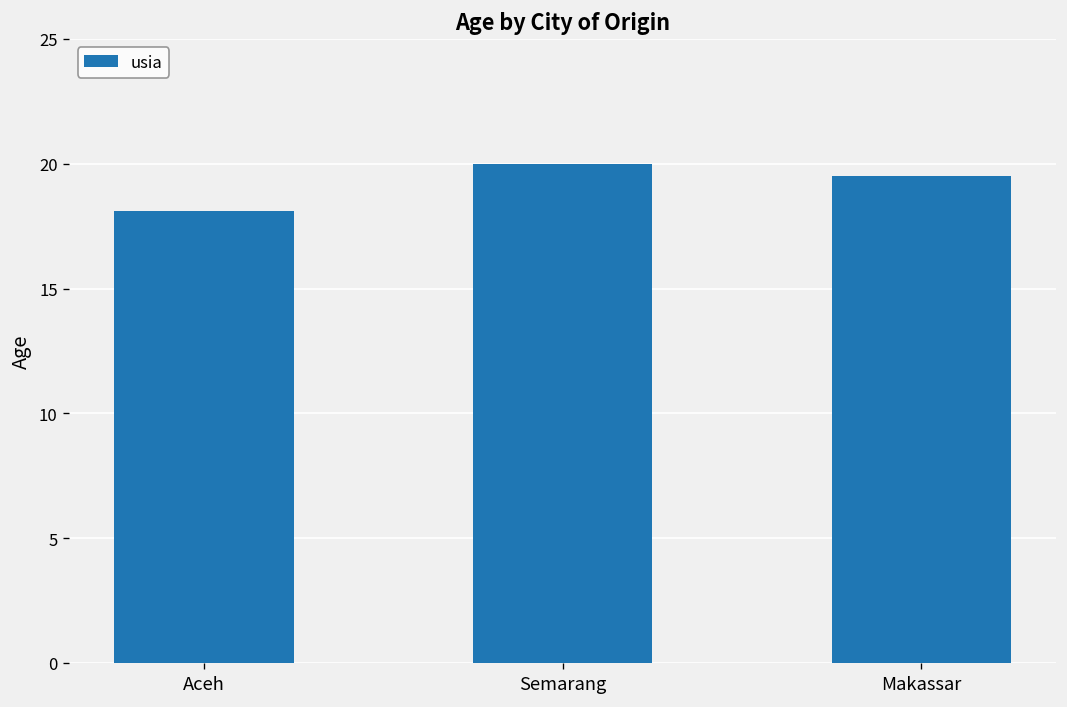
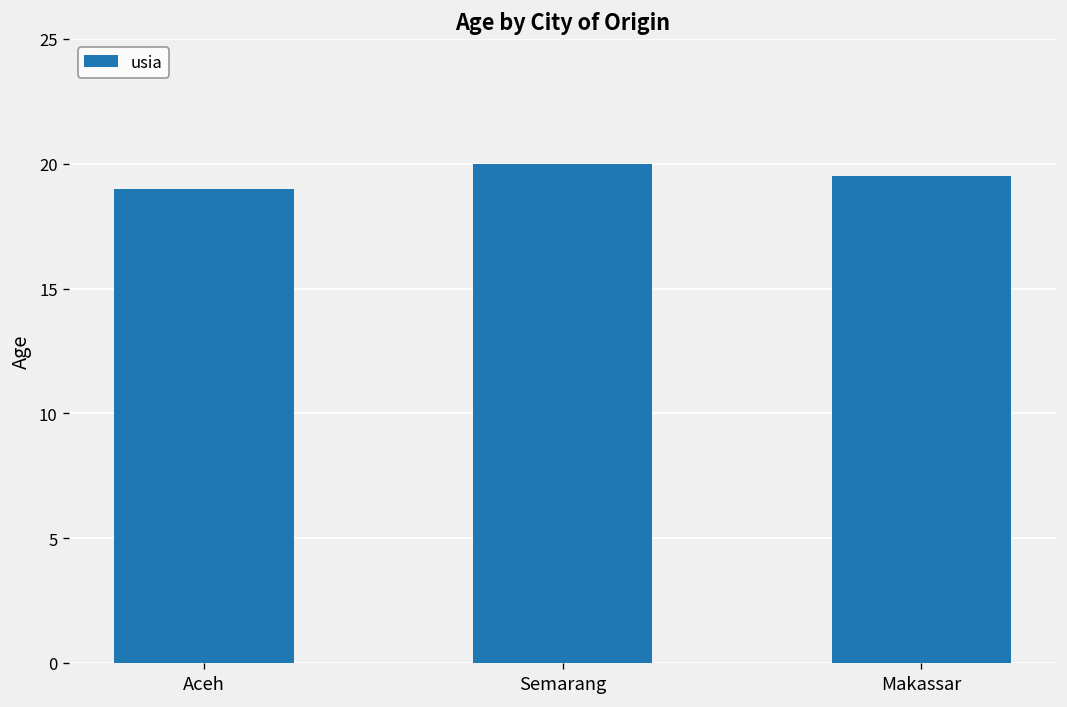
  {
-   "Aceh": 18.1,
+   "Aceh": 19.0,
    "Semarang": 20.0,
    "Makassar": 19.5
  }
